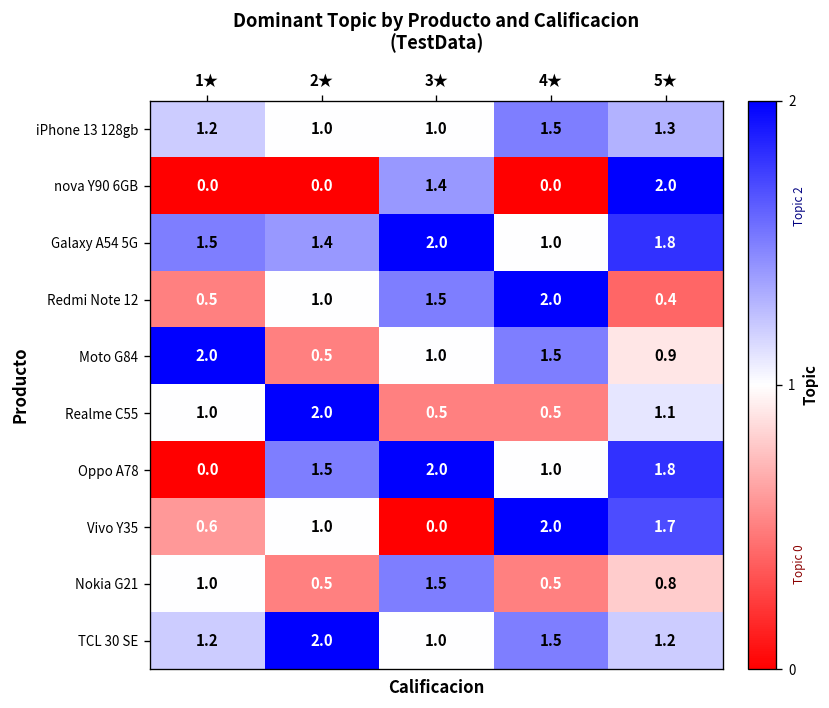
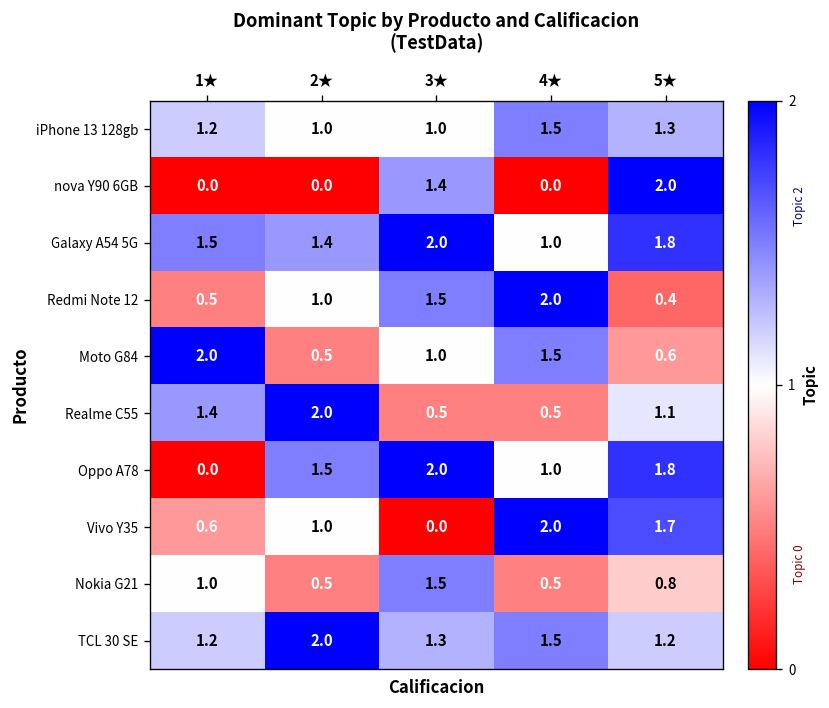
  {
    "iPhone 13 128gb": {
      "1★": 1.2,
      "2★": 1.0,
      "3★": 1.0,
      "4★": 1.5,
      "5★": 1.3
    },
    "nova Y90 6GB": {
      "1★": 0.0,
      "2★": 0.0,
      "3★": 1.4,
      "4★": 0.0,
      "5★": 2.0
    },
    "Galaxy A54 5G": {
      "1★": 1.5,
      "2★": 1.4,
      "3★": 2.0,
      "4★": 1.0,
      "5★": 1.8
    },
    "Redmi Note 12": {
      "1★": 0.5,
      "2★": 1.0,
      "3★": 1.5,
      "4★": 2.0,
      "5★": 0.4
    },
    "Moto G84": {
      "1★": 2.0,
      "2★": 0.5,
      "3★": 1.0,
      "4★": 1.5,
-     "5★": 0.9
+     "5★": 0.6
    },
    "Realme C55": {
-     "1★": 1.0,
+     "1★": 1.4,
      "2★": 2.0,
      "3★": 0.5,
      "4★": 0.5,
      "5★": 1.1
    },
    "Oppo A78": {
      "1★": 0.0,
      "2★": 1.5,
      "3★": 2.0,
      "4★": 1.0,
      "5★": 1.8
    },
    "Vivo Y35": {
      "1★": 0.6,
      "2★": 1.0,
      "3★": 0.0,
      "4★": 2.0,
      "5★": 1.7
    },
    "Nokia G21": {
      "1★": 1.0,
      "2★": 0.5,
      "3★": 1.5,
      "4★": 0.5,
      "5★": 0.8
    },
    "TCL 30 SE": {
      "1★": 1.2,
      "2★": 2.0,
-     "3★": 1.0,
+     "3★": 1.3,
      "4★": 1.5,
      "5★": 1.2
    }
  }
